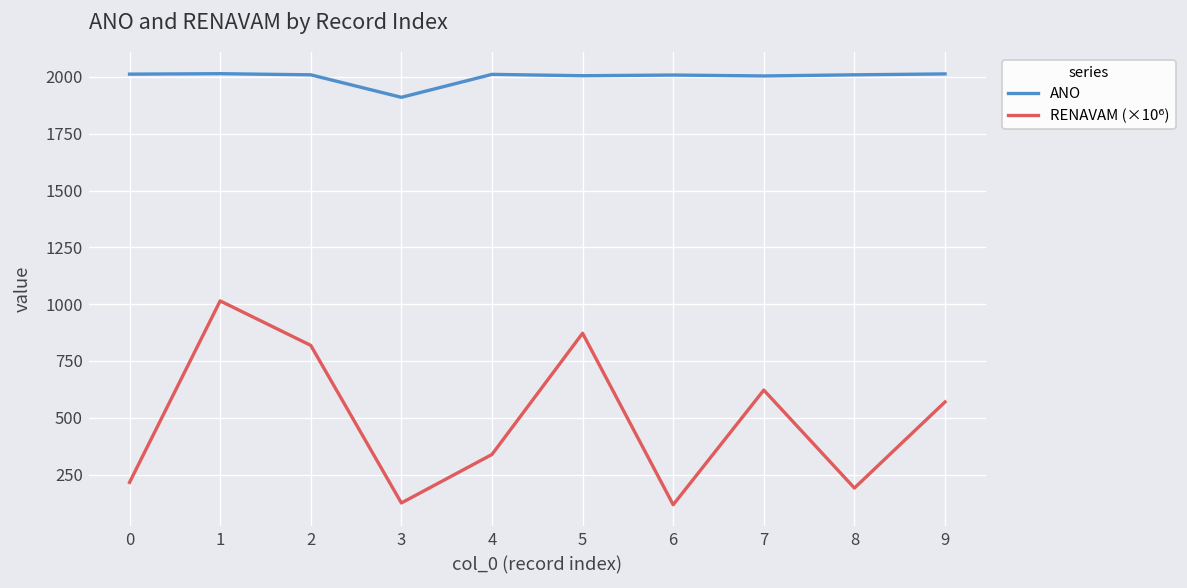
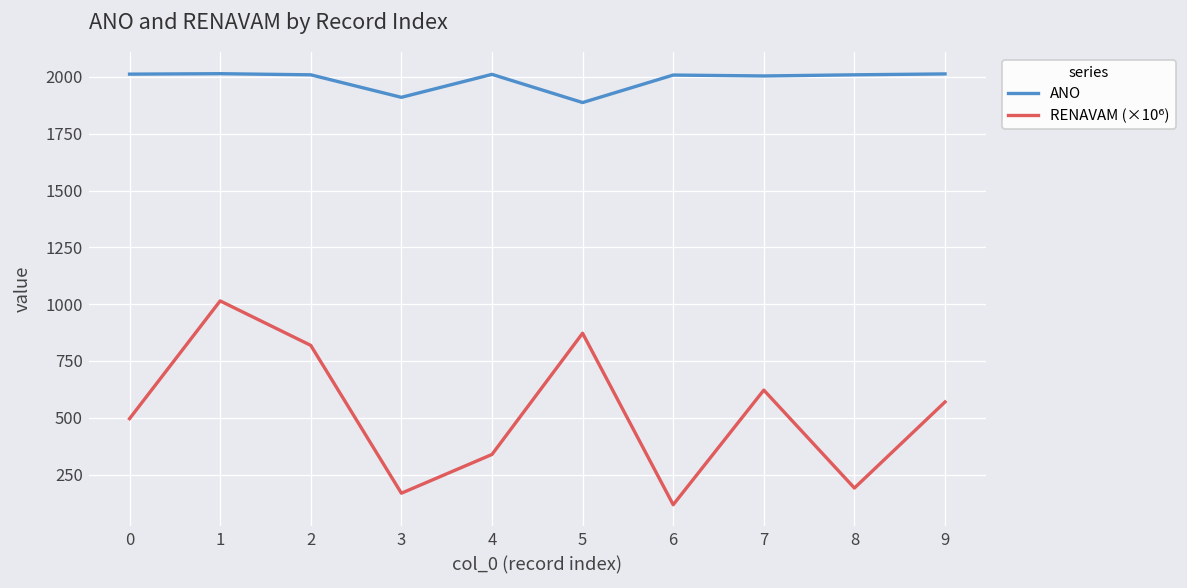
  {
    "ANO": {
      "0": 2010,
      "1": 2010,
      "2": 2010,
      "3": 1910,
      "4": 2010,
-     "5": 2010,
+     "5": 1890,
      "6": 2010,
      "7": 2000,
      "8": 2010,
      "9": 2010
    },
    "RENAVAM (×10⁶)": {
-     "0": 220,
+     "0": 500,
      "1": 1010,
      "2": 820,
-     "3": 130,
+     "3": 170,
      "4": 340,
      "5": 870,
      "6": 120,
      "7": 620,
      "8": 190,
      "9": 570
    }
  }
